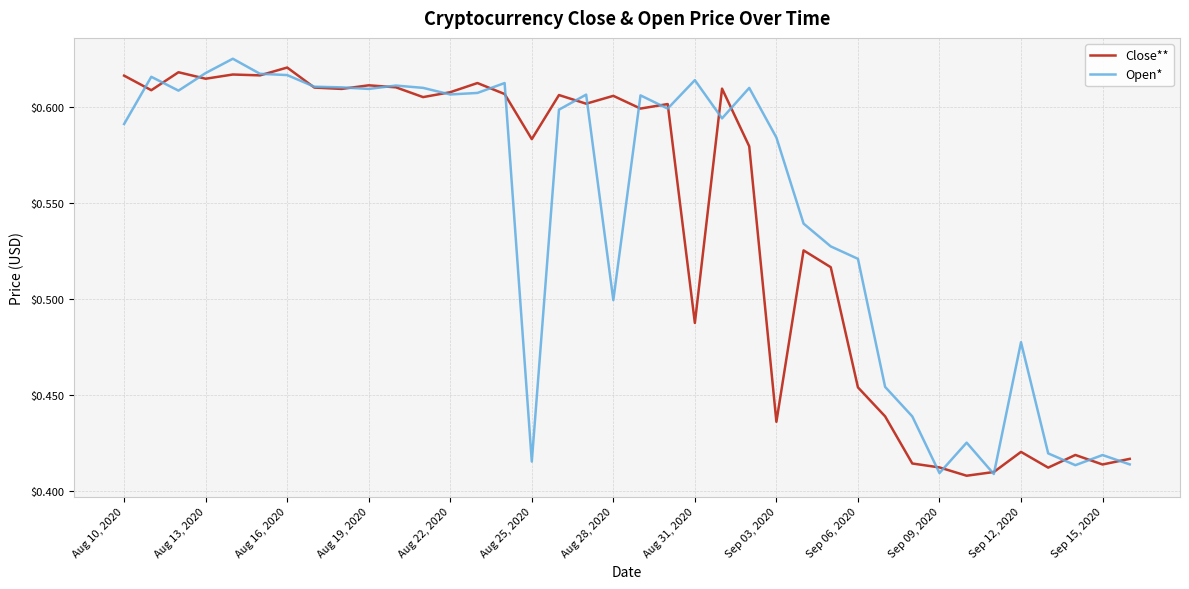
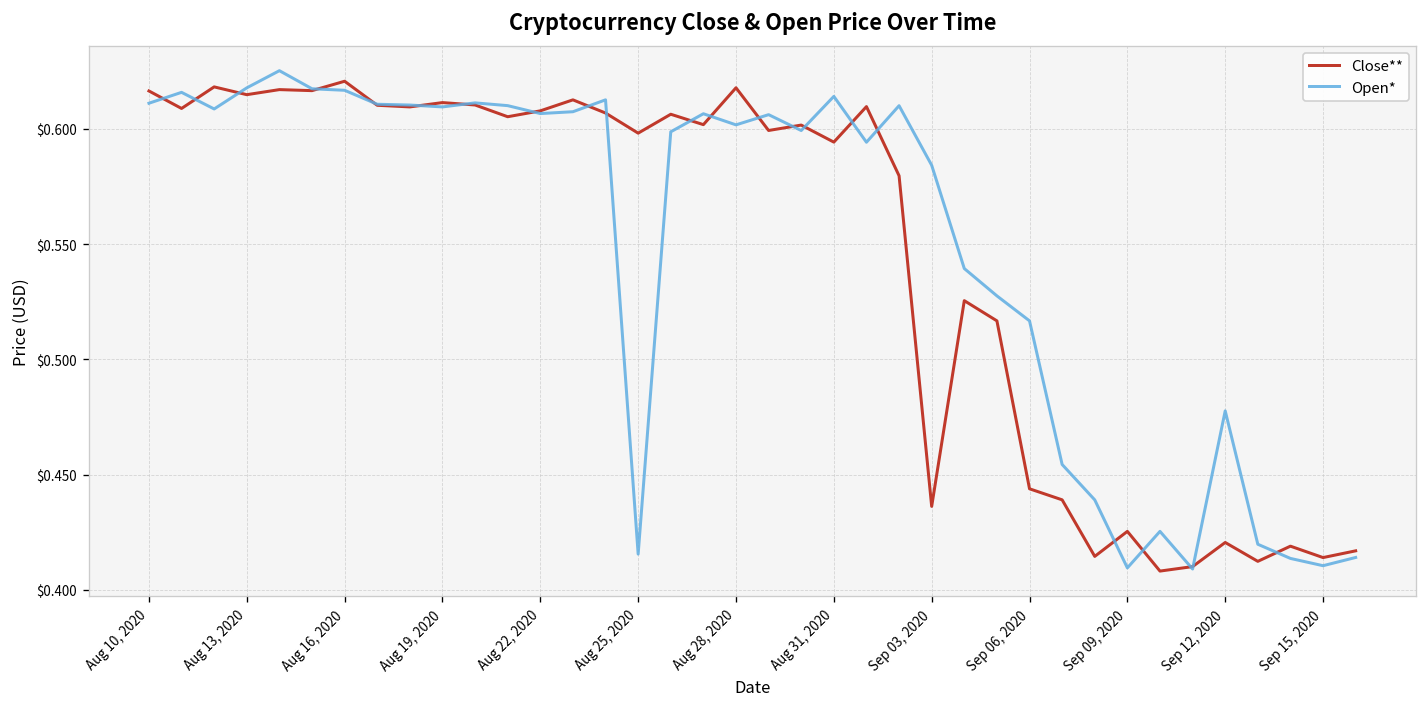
  {
    "Close**": {
      "Aug 10, 2020": "$0.616",
      "Aug 13, 2020": "$0.615",
      "Aug 16, 2020": "$0.621",
      "Aug 19, 2020": "$0.611",
-     "Aug 25, 2020": "$0.583",
-     "Aug 28, 2020": "$0.606",
-     "Aug 31, 2020": "$0.488",
+     "Aug 25, 2020": "$0.598",
+     "Aug 28, 2020": "$0.618",
+     "Aug 31, 2020": "$0.594",
      "Sep 03, 2020": "$0.436",
-     "Sep 06, 2020": "$0.454",
-     "Sep 09, 2020": "$0.413",
+     "Sep 06, 2020": "$0.444",
+     "Sep 09, 2020": "$0.425",
      "Sep 12, 2020": "$0.421",
      "Sep 15, 2020": "$0.414"
    },
    "Open*": {
-     "Aug 10, 2020": "$0.591",
+     "Aug 10, 2020": "$0.611",
      "Aug 13, 2020": "$0.618",
      "Aug 16, 2020": "$0.617",
      "Aug 19, 2020": "$0.610",
      "Aug 25, 2020": "$0.416",
-     "Aug 28, 2020": "$0.500",
+     "Aug 28, 2020": "$0.602",
      "Aug 31, 2020": "$0.614",
      "Sep 03, 2020": "$0.584",
-     "Sep 06, 2020": "$0.521",
+     "Sep 06, 2020": "$0.517",
      "Sep 09, 2020": "$0.410",
      "Sep 12, 2020": "$0.478",
-     "Sep 15, 2020": "$0.419"
+     "Sep 15, 2020": "$0.411"
    }
  }
